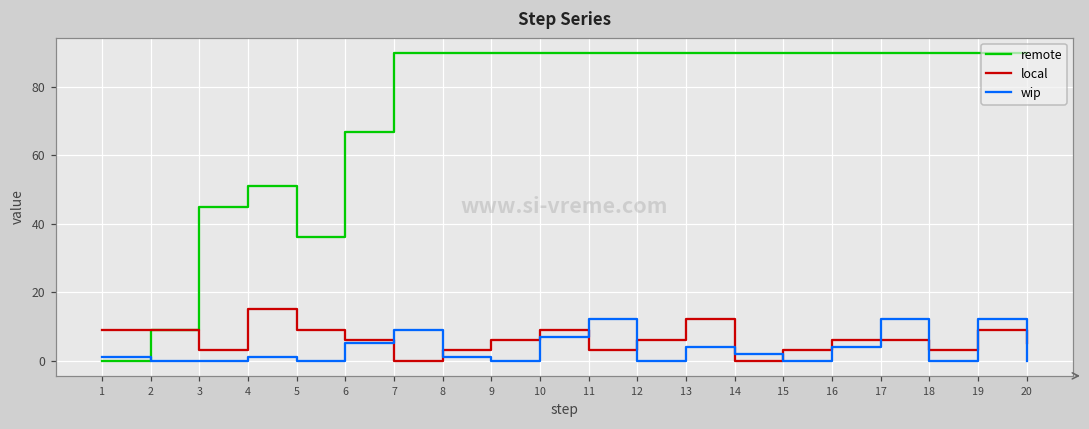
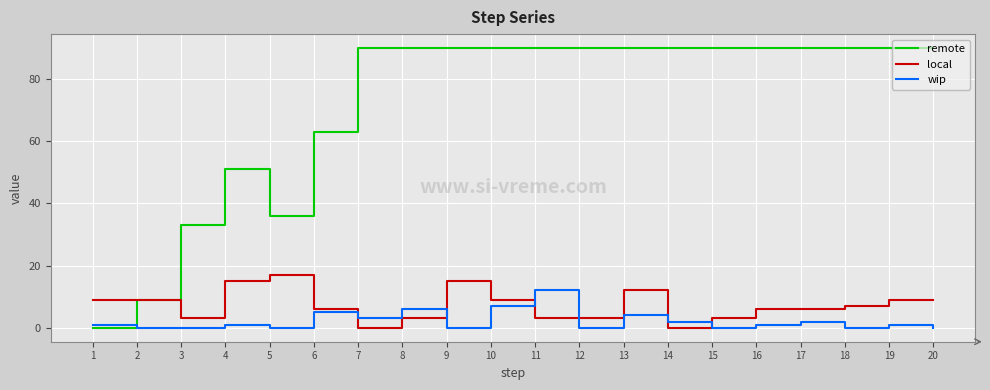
  {
    "remote": {
      "1": 0,
-     "3": 45,
+     "3": 33,
      "4": 51,
      "5": 36,
-     "6": 67,
+     "6": 63,
      "7": 90,
      "8": 90,
      "9": 90,
      "10": 90,
      "11": 90,
      "12": 90,
      "13": 90,
      "14": 90,
      "15": 90,
      "16": 90,
      "17": 90,
      "18": 90,
      "19": 90
    },
    "local": {
      "1": 9,
      "3": 3,
      "4": 15,
-     "5": 9,
+     "5": 17,
      "6": 6,
      "7": 0,
      "8": 3,
-     "9": 6,
+     "9": 15,
      "10": 9,
      "11": 3,
-     "12": 6,
+     "12": 3,
      "13": 12,
      "14": 0,
      "15": 3,
      "16": 6,
      "17": 6,
-     "18": 3,
+     "18": 7,
      "19": 9,
-     "20": 5
+     "20": 9
    },
    "wip": {
      "1": 1,
      "2": 0,
      "3": 0,
      "4": 1,
      "5": 0,
      "6": 5,
-     "7": 9,
-     "8": 1,
+     "7": 3,
+     "8": 6,
      "9": 0,
      "10": 7,
      "11": 12,
      "12": 0,
      "13": 4,
      "14": 2,
      "15": 0,
-     "16": 4,
-     "17": 12,
+     "16": 1,
+     "17": 2,
      "18": 0,
-     "19": 12,
+     "19": 1,
      "20": 0
    }
  }
